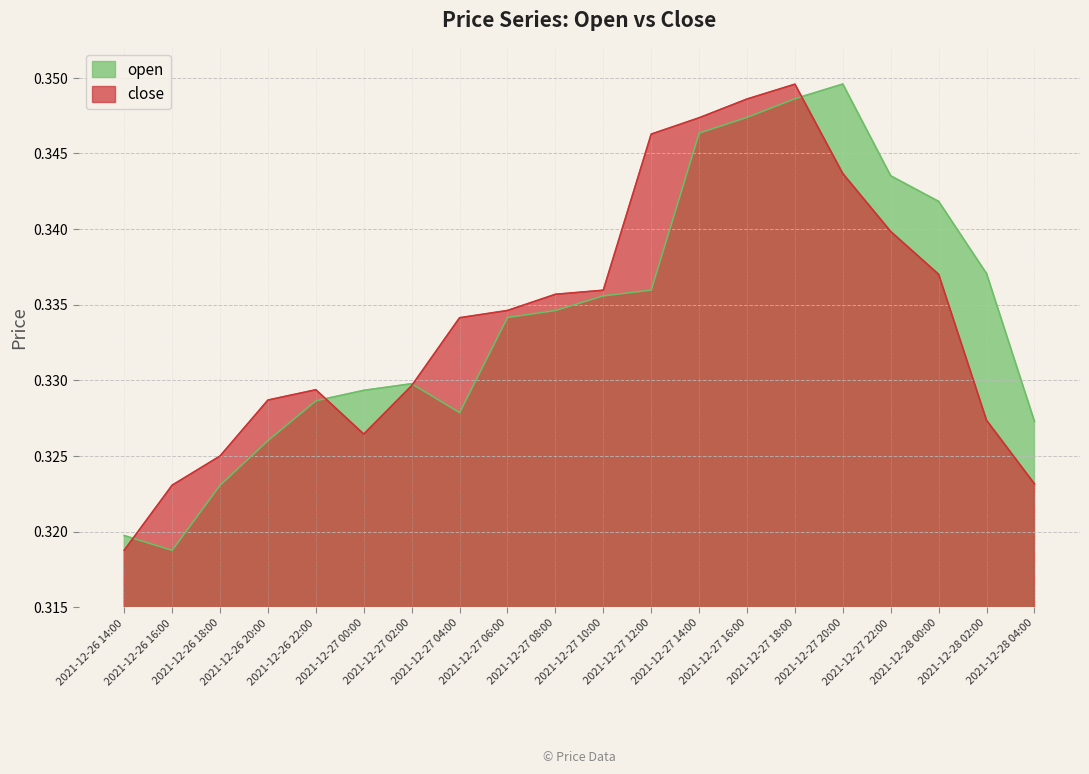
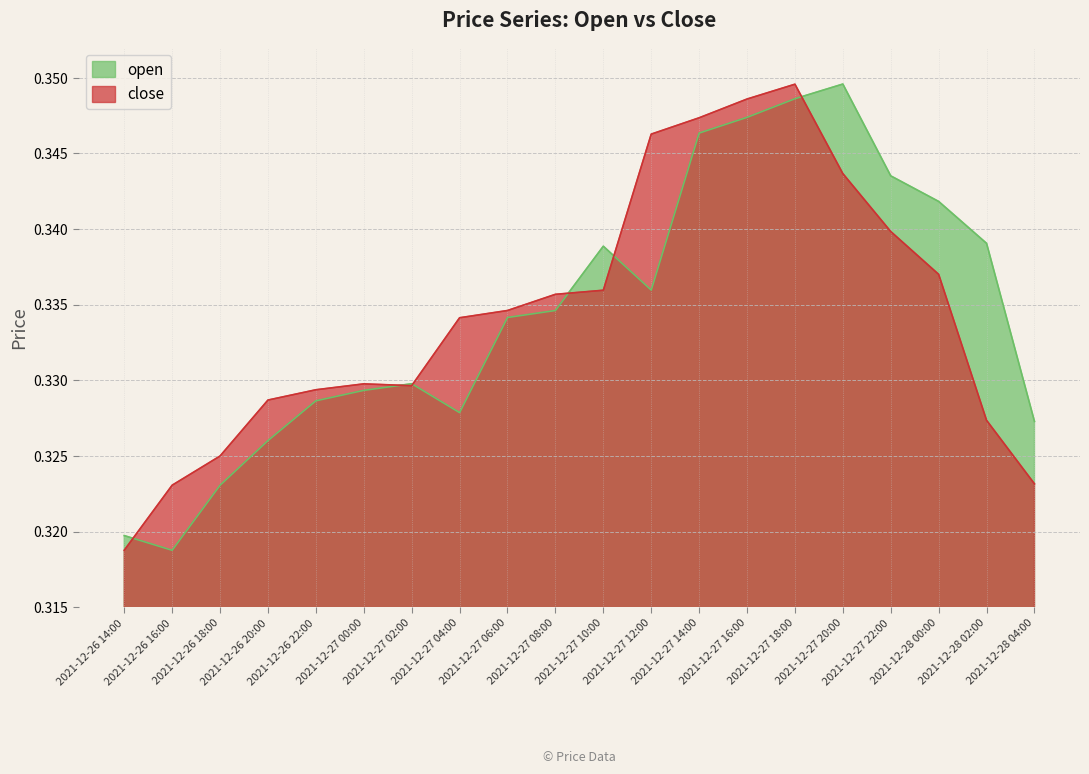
  {
    "open": {
      "2021-12-26 14:00": 0.3197,
      "2021-12-26 16:00": 0.3188,
      "2021-12-26 18:00": 0.3231,
      "2021-12-26 20:00": 0.3260,
      "2021-12-26 22:00": 0.3287,
      "2021-12-27 00:00": 0.3293,
      "2021-12-27 04:00": 0.3279,
      "2021-12-27 06:00": 0.3342,
      "2021-12-27 08:00": 0.3346,
-     "2021-12-27 10:00": 0.3356,
+     "2021-12-27 10:00": 0.3389,
      "2021-12-27 12:00": 0.3360,
      "2021-12-27 14:00": 0.3464,
      "2021-12-27 16:00": 0.3474,
      "2021-12-27 18:00": 0.3486,
      "2021-12-27 20:00": 0.3496,
      "2021-12-27 22:00": 0.3435,
      "2021-12-28 00:00": 0.3418,
-     "2021-12-28 02:00": 0.3371,
+     "2021-12-28 02:00": 0.3391,
      "2021-12-28 04:00": 0.3273
    },
    "close": {
      "2021-12-26 14:00": 0.3188,
      "2021-12-26 16:00": 0.3231,
      "2021-12-26 18:00": 0.3250,
      "2021-12-26 20:00": 0.3287,
      "2021-12-26 22:00": 0.3294,
-     "2021-12-27 00:00": 0.3265,
+     "2021-12-27 00:00": 0.3298,
      "2021-12-27 04:00": 0.3341,
      "2021-12-27 06:00": 0.3346,
      "2021-12-27 08:00": 0.3357,
      "2021-12-27 10:00": 0.3360,
      "2021-12-27 12:00": 0.3463,
      "2021-12-27 14:00": 0.3474,
      "2021-12-27 16:00": 0.3486,
      "2021-12-27 18:00": 0.3496,
      "2021-12-27 20:00": 0.3437,
      "2021-12-27 22:00": 0.3398,
      "2021-12-28 00:00": 0.3370,
      "2021-12-28 02:00": 0.3274,
      "2021-12-28 04:00": 0.3232
    }
  }
